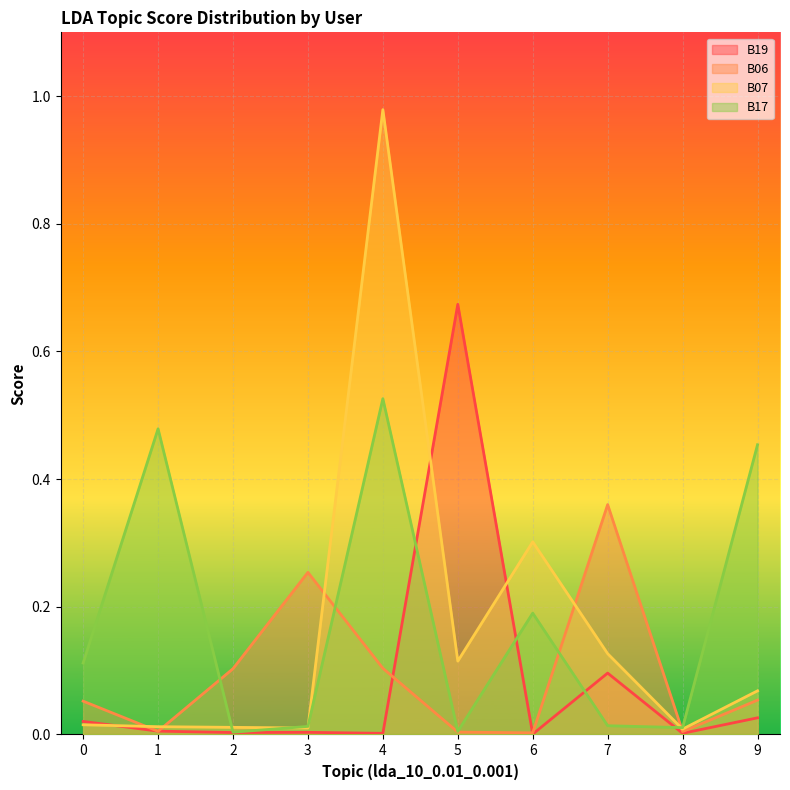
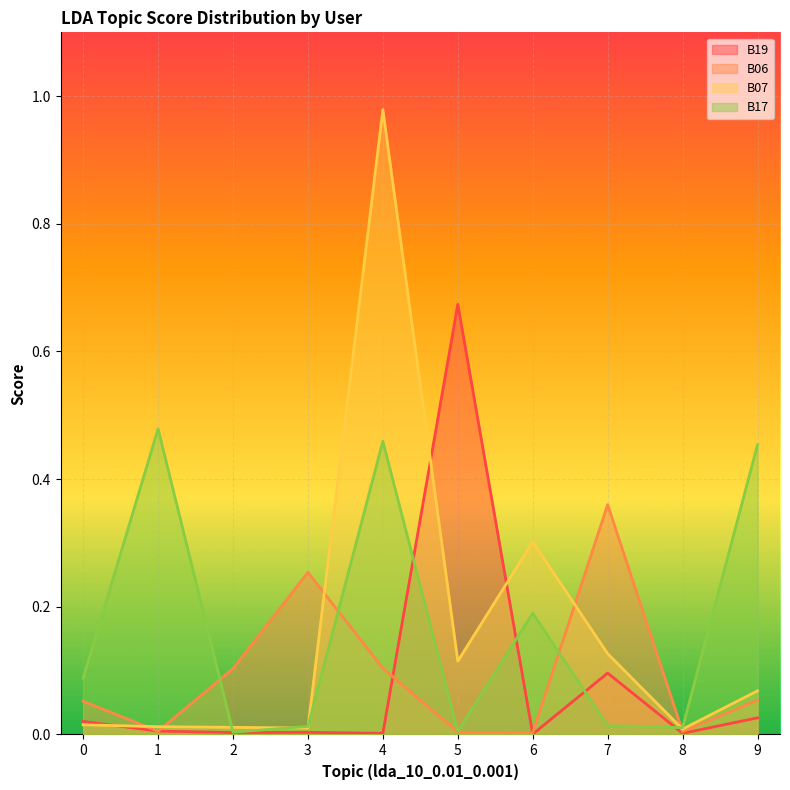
  {
    "B17": {
-     "0": 0.11,
+     "0": 0.09,
      "1": 0.48,
-     "4": 0.53,
+     "4": 0.46,
      "6": 0.19,
      "7": 0.01,
      "9": 0.45
    }
  }
